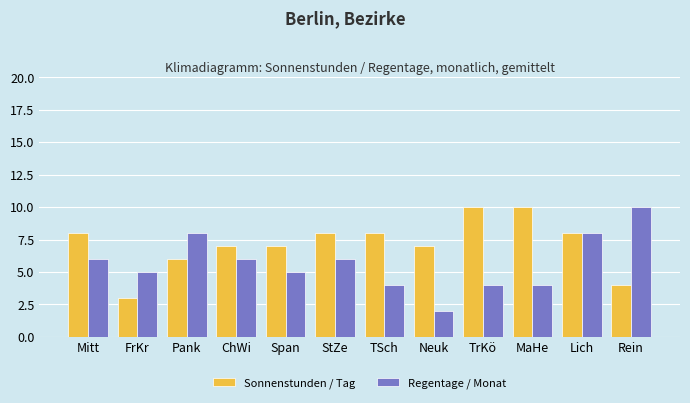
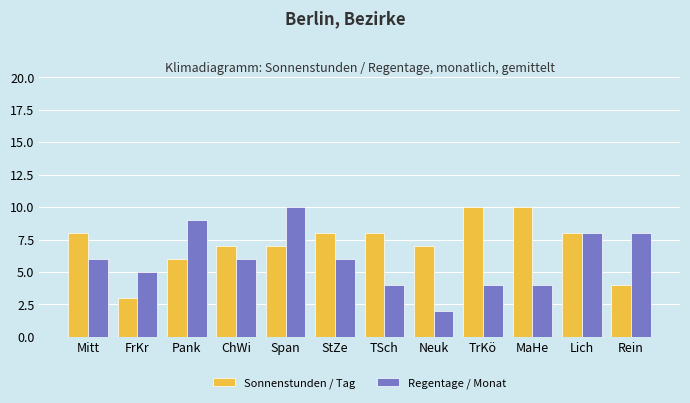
  {
    "Sonnenstunden / Tag": {
      "Mitt": 8,
      "FrKr": 3,
      "Pank": 6,
      "ChWi": 7,
      "Span": 7,
      "StZe": 8,
      "TSch": 8,
      "Neuk": 7,
      "TrKö": 10,
      "MaHe": 10,
      "Lich": 8,
      "Rein": 4
    },
    "Regentage / Monat": {
      "Mitt": 6,
      "FrKr": 5,
-     "Pank": 8,
+     "Pank": 9,
      "ChWi": 6,
-     "Span": 5,
+     "Span": 10,
      "StZe": 6,
      "TSch": 4,
      "Neuk": 2,
      "TrKö": 4,
      "MaHe": 4,
      "Lich": 8,
-     "Rein": 10
+     "Rein": 8
    }
  }
